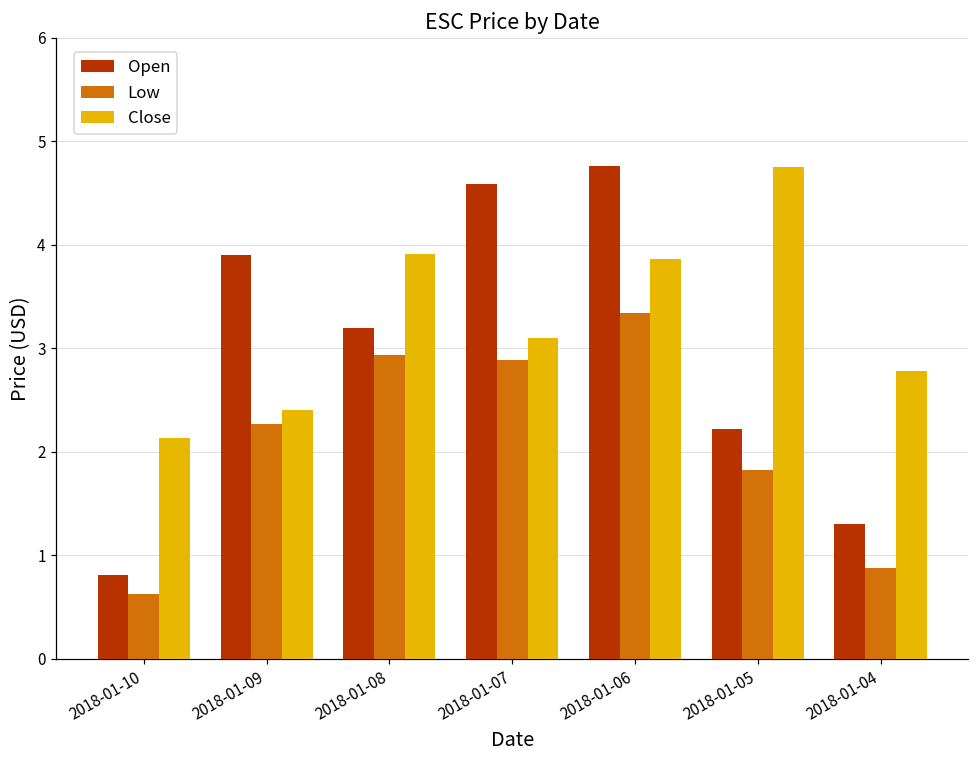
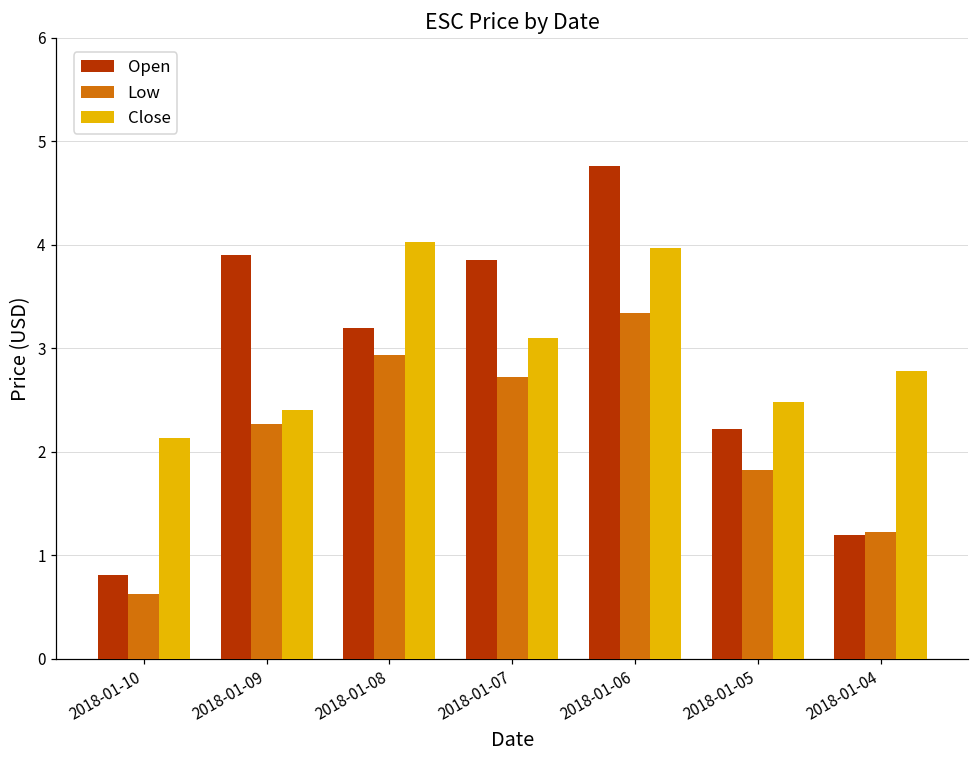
  {
    "Open": {
      "2018-01-10": 0.8,
      "2018-01-09": 3.9,
      "2018-01-08": 3.2,
-     "2018-01-07": 4.6,
+     "2018-01-07": 3.9,
      "2018-01-06": 4.8,
      "2018-01-05": 2.2,
-     "2018-01-04": 1.3
+     "2018-01-04": 1.2
    },
    "Low": {
      "2018-01-10": 0.6,
      "2018-01-09": 2.3,
      "2018-01-08": 2.9,
-     "2018-01-07": 2.9,
+     "2018-01-07": 2.7,
      "2018-01-06": 3.3,
      "2018-01-05": 1.8,
-     "2018-01-04": 0.9
+     "2018-01-04": 1.2
    },
    "Close": {
      "2018-01-10": 2.1,
      "2018-01-09": 2.4,
-     "2018-01-08": 3.9,
+     "2018-01-08": 4.0,
      "2018-01-07": 3.1,
-     "2018-01-06": 3.9,
-     "2018-01-05": 4.8,
+     "2018-01-06": 4.0,
+     "2018-01-05": 2.5,
      "2018-01-04": 2.8
    }
  }
